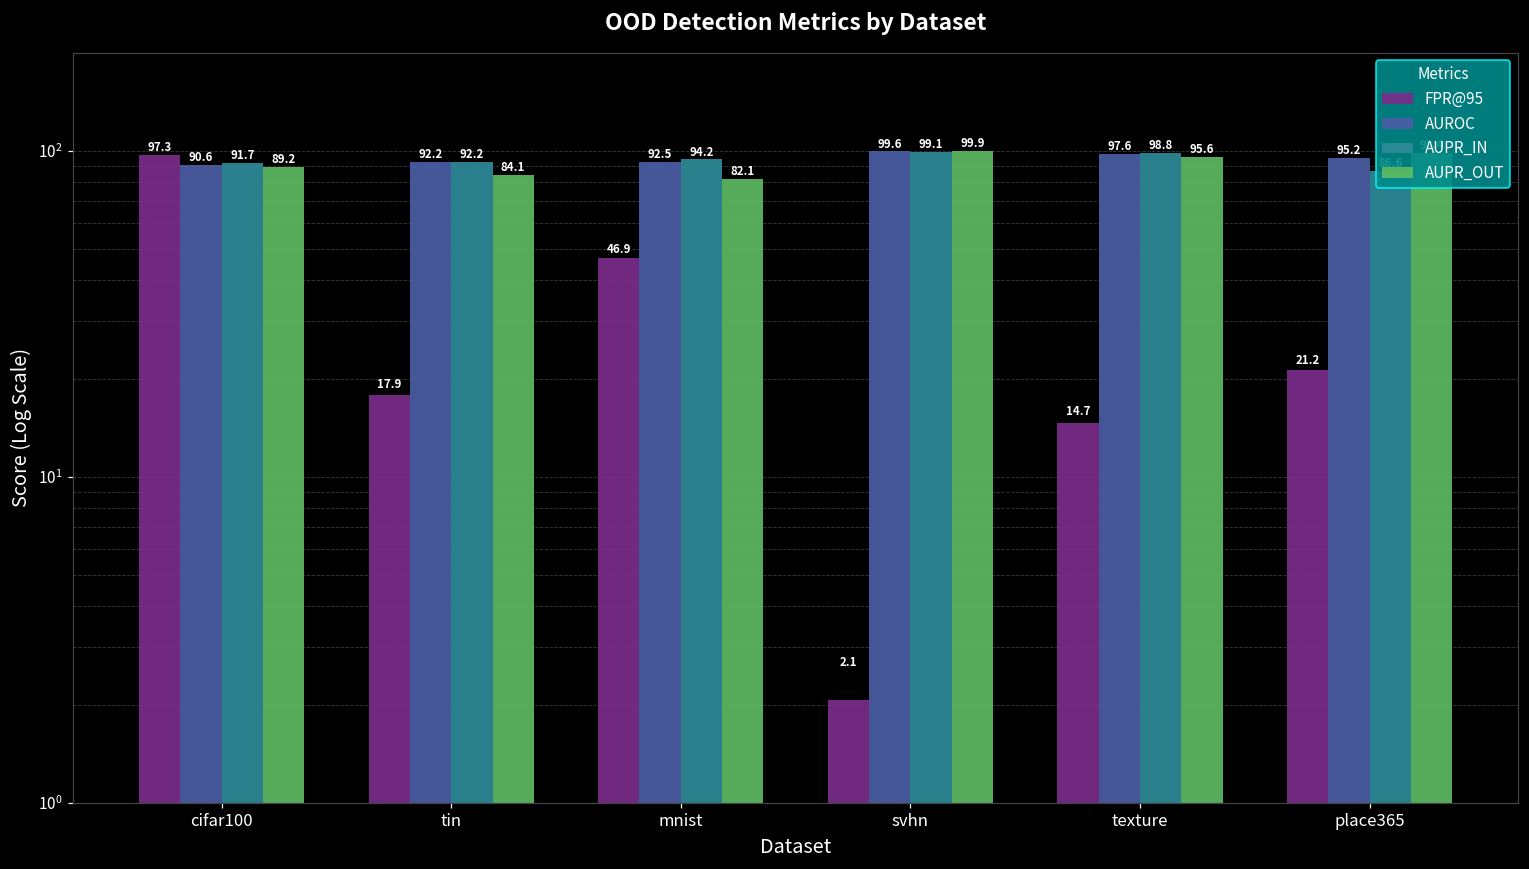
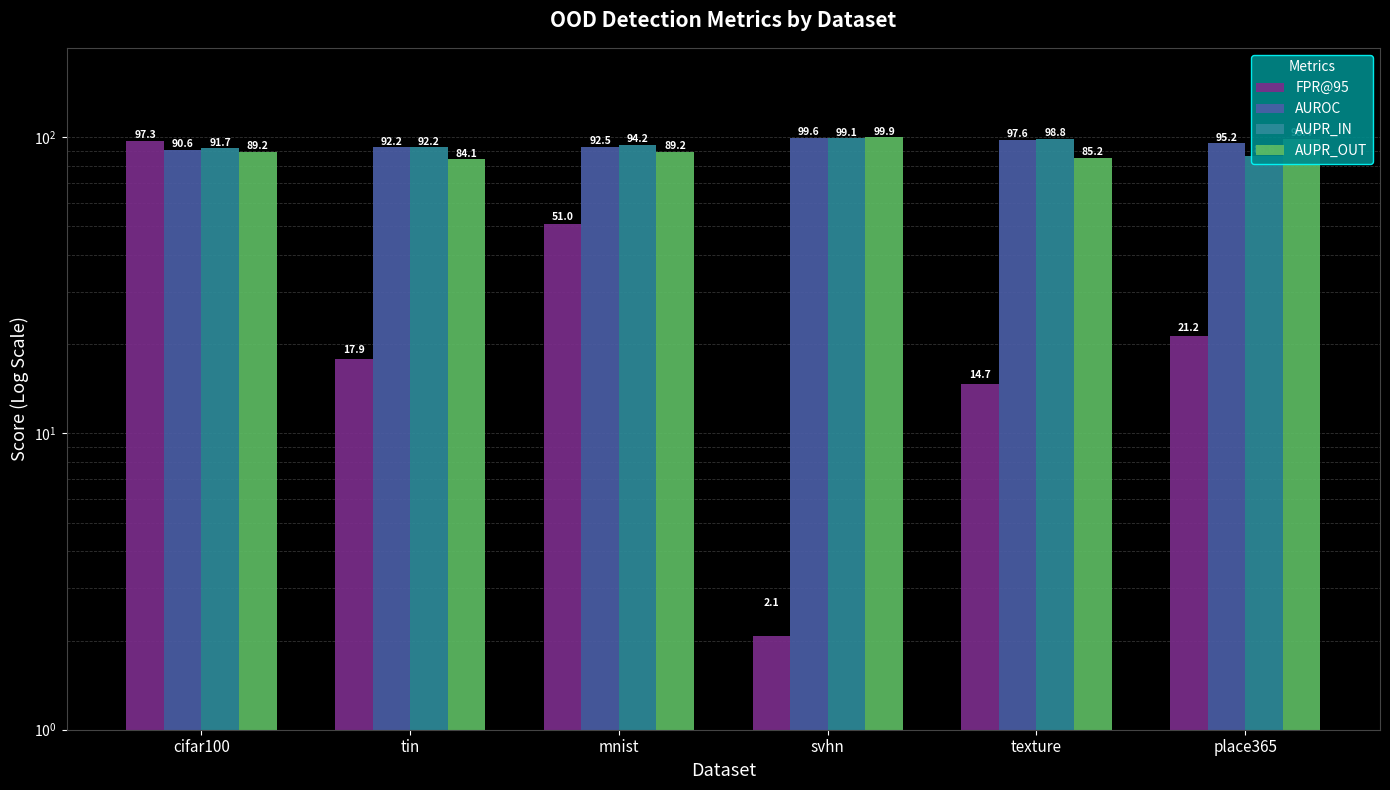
  {
    "FPR@95": {
      "cifar100": 97.3,
      "tin": 17.9,
-     "mnist": 46.9,
+     "mnist": 51.0,
      "texture": 14.7,
      "place365": 21.2
    },
    "AUPR_OUT": {
      "cifar100": 89.2,
      "tin": 84.1,
-     "mnist": 82.1,
+     "mnist": 89.2,
      "svhn": 99.9,
-     "texture": 95.6
+     "texture": 85.2
    }
  }
